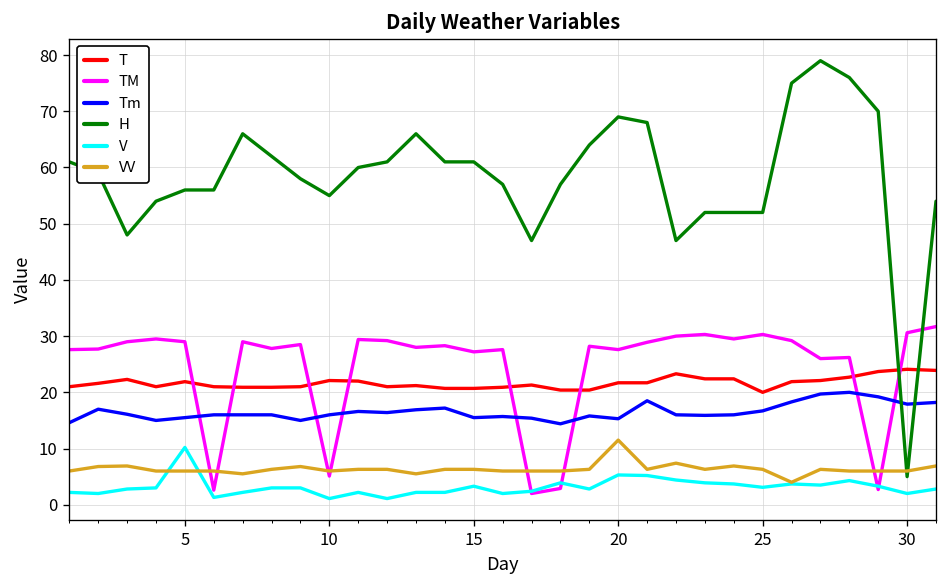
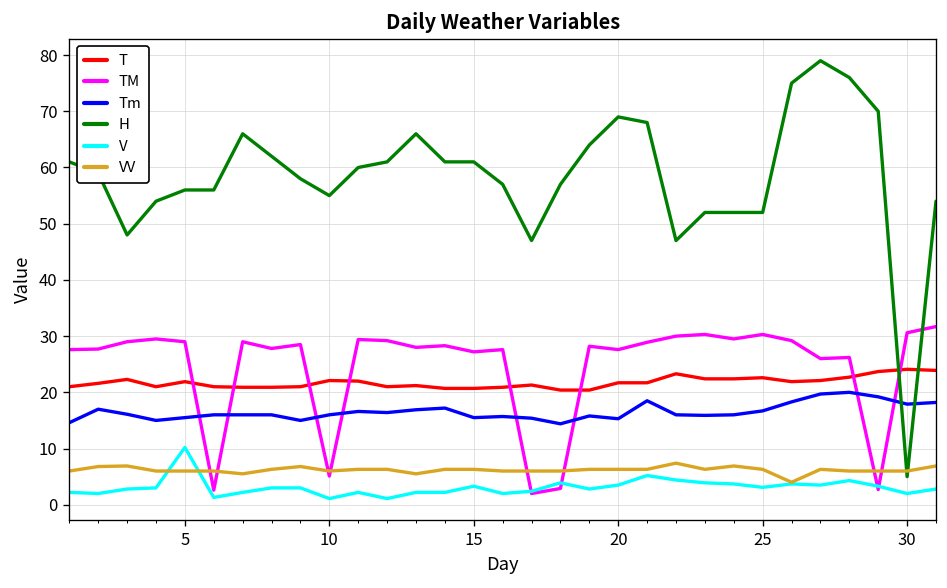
  {
    "T": {
      "5": 22,
      "10": 22,
      "15": 21,
      "20": 22,
-     "25": 20,
+     "25": 23,
      "30": 24
    },
    "TM": {
      "5": 29,
      "10": 5,
      "15": 27,
      "20": 28,
      "25": 30,
      "30": 31
    },
    "Tm": {
      "5": 16,
      "10": 16,
      "15": 16,
      "20": 15,
      "25": 17,
      "30": 18
    },
    "H": {
      "5": 56,
      "10": 55,
      "15": 61,
      "20": 69,
      "25": 52,
      "30": 5
    },
    "V": {
      "5": 10,
      "10": 1,
      "15": 3,
-     "20": 5,
+     "20": 4,
      "25": 3,
      "30": 2
    },
    "VV": {
      "5": 6,
      "10": 6,
      "15": 6,
-     "20": 12,
+     "20": 6,
      "25": 6,
      "30": 6
    }
  }
